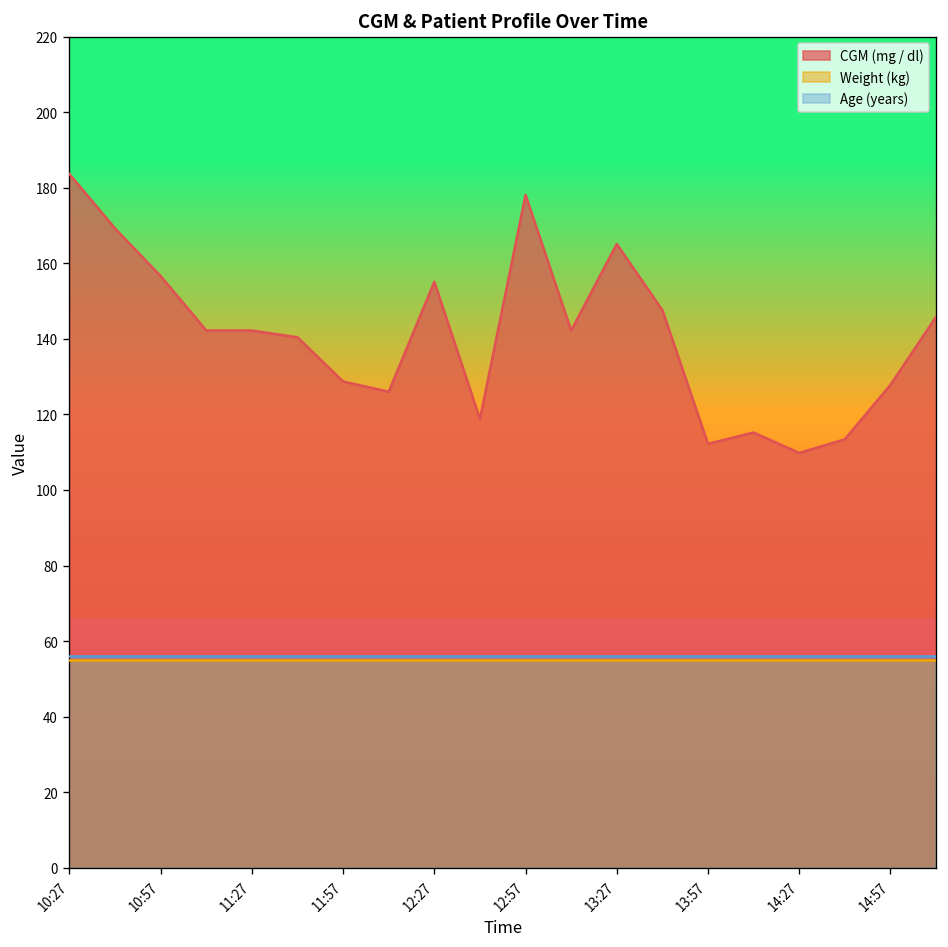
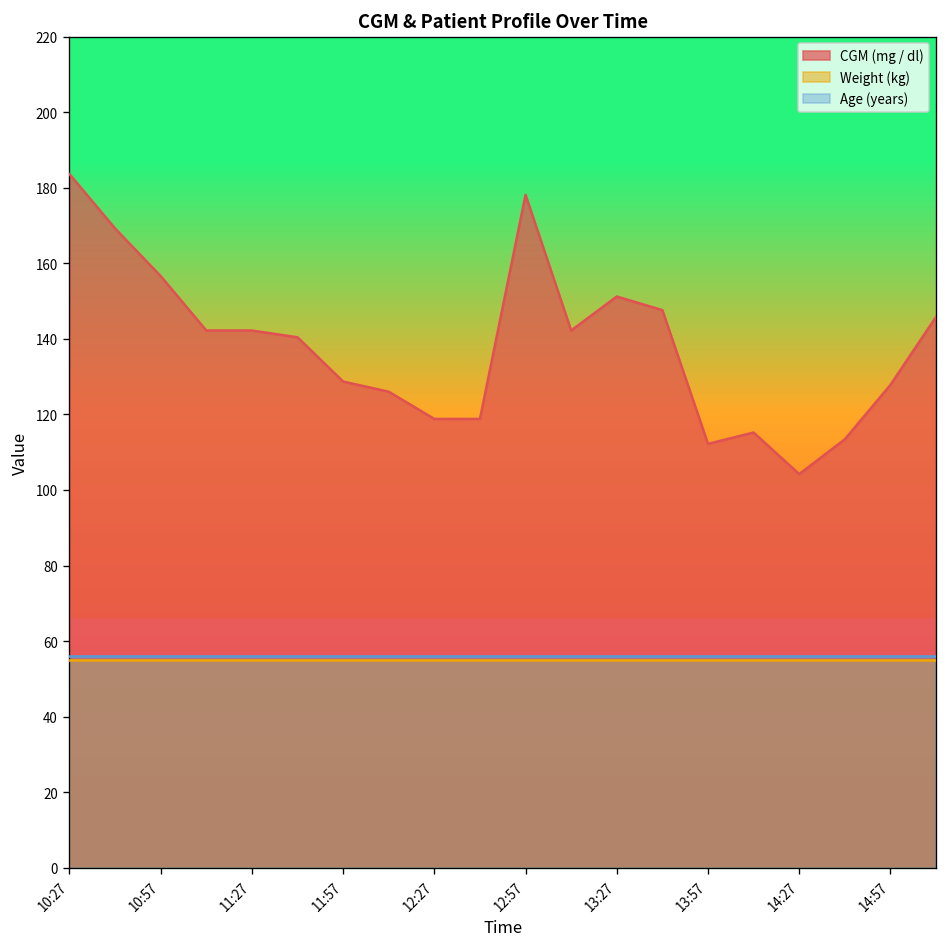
  {
    "CGM (mg / dl)": {
      "10:27": 184,
      "10:57": 157,
      "11:27": 142,
      "11:57": 129,
-     "12:27": 155,
+     "12:27": 119,
      "12:57": 178,
-     "13:27": 165,
+     "13:27": 151,
      "13:57": 112,
-     "14:27": 110,
+     "14:27": 104,
      "14:57": 128
    },
    "Weight (kg)": {
      "10:27": 55,
      "10:57": 55,
      "11:27": 55,
      "11:57": 55,
      "12:27": 55,
      "12:57": 55,
      "13:27": 55,
      "13:57": 55,
      "14:27": 55,
      "14:57": 55
    },
    "Age (years)": {
      "10:27": 56,
      "10:57": 56,
      "11:27": 56,
      "11:57": 56,
      "12:27": 56,
      "12:57": 56,
      "13:27": 56,
      "13:57": 56,
      "14:27": 56,
      "14:57": 56
    }
  }
